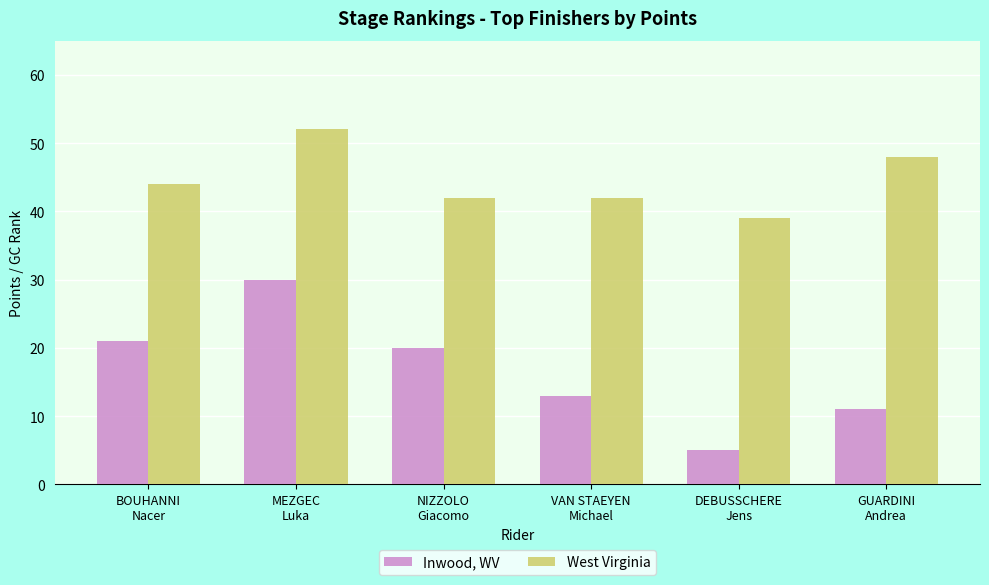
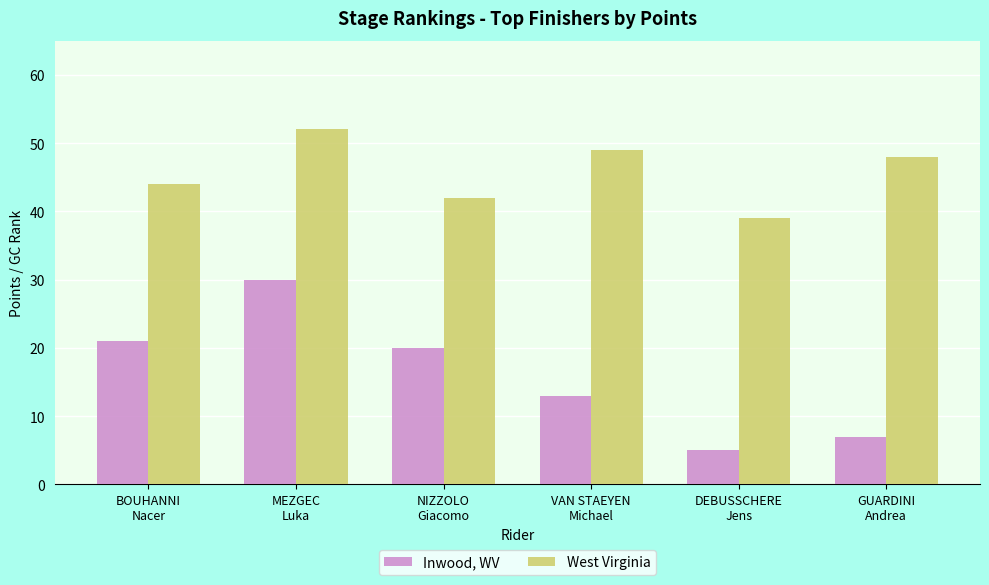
  {
    "Inwood, WV": {
      "BOUHANNI Nacer": 21,
      "MEZGEC Luka": 30,
      "NIZZOLO Giacomo": 20,
      "VAN STAEYEN Michael": 13,
      "DEBUSSCHERE Jens": 5,
-     "GUARDINI Andrea": 11
+     "GUARDINI Andrea": 7
    },
    "West Virginia": {
      "BOUHANNI Nacer": 44,
      "MEZGEC Luka": 52,
      "NIZZOLO Giacomo": 42,
-     "VAN STAEYEN Michael": 42,
+     "VAN STAEYEN Michael": 49,
      "DEBUSSCHERE Jens": 39,
      "GUARDINI Andrea": 48
    }
  }
